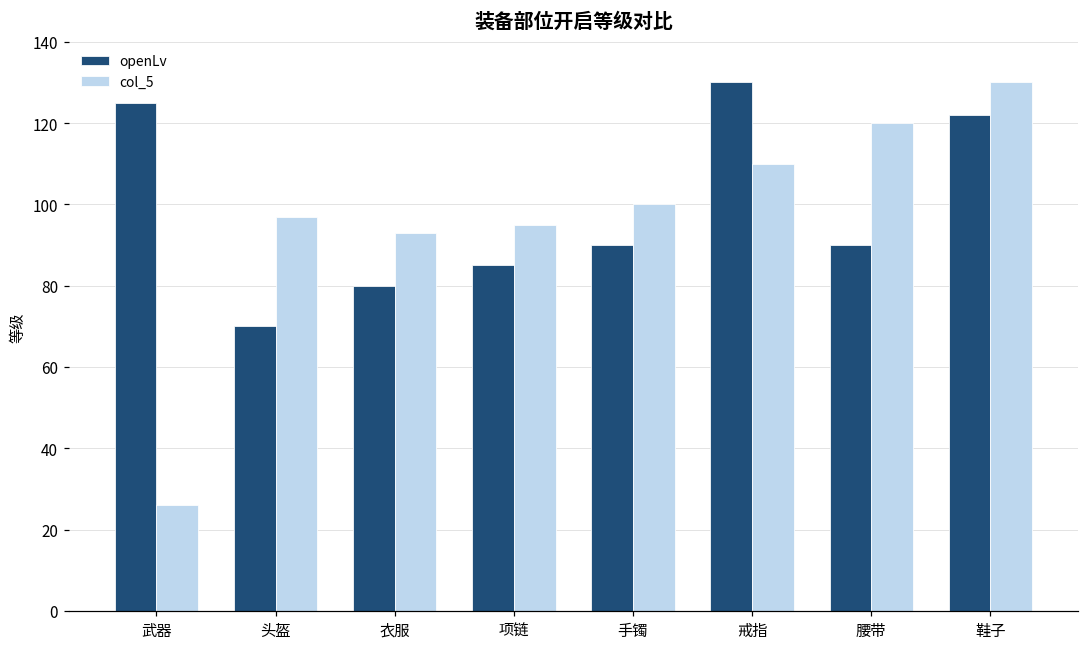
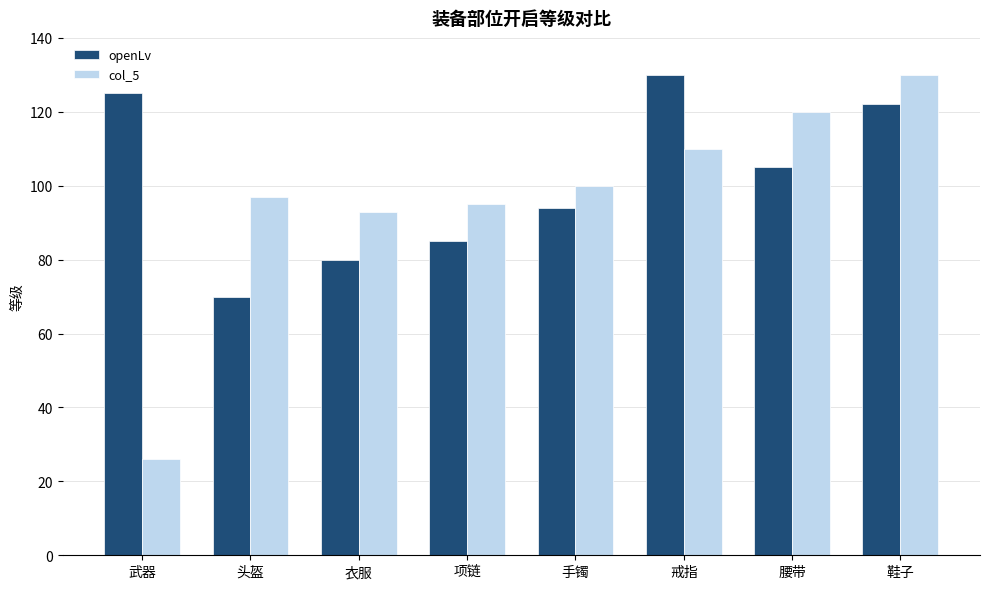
  {
    "openLv": {
      "武器": 125,
      "头盔": 70,
      "衣服": 80,
      "项链": 85,
-     "手镯": 90,
+     "手镯": 94,
      "戒指": 130,
-     "腰带": 90,
+     "腰带": 105,
      "鞋子": 122
    },
    "col_5": {
      "武器": 26,
      "头盔": 97,
      "衣服": 93,
      "项链": 95,
      "手镯": 100,
      "戒指": 110,
      "腰带": 120,
      "鞋子": 130
    }
  }
